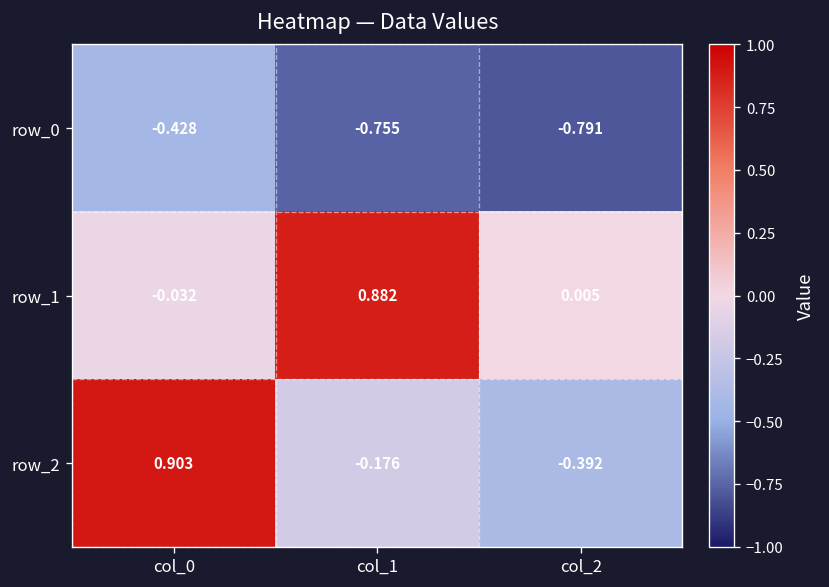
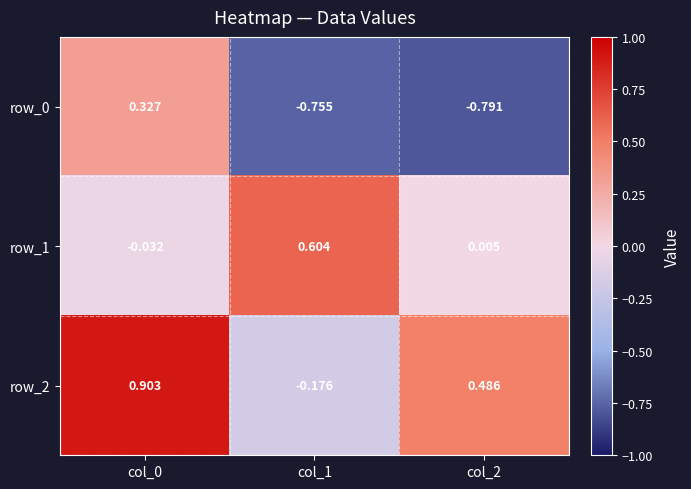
  {
    "row_0": {
-     "col_0": -0.428,
+     "col_0": 0.327,
      "col_1": -0.755,
      "col_2": -0.791
    },
    "row_1": {
-     "col_1": 0.882
+     "col_1": 0.604
    },
    "row_2": {
      "col_0": 0.903,
      "col_1": -0.176,
-     "col_2": -0.392
+     "col_2": 0.486
    }
  }
